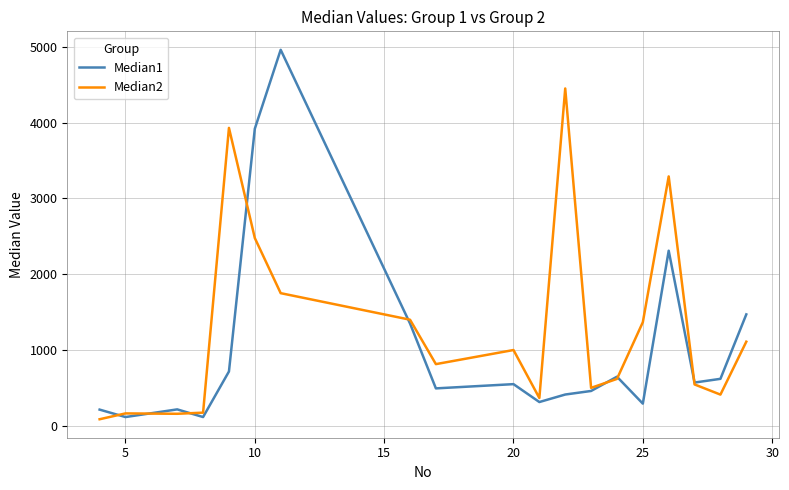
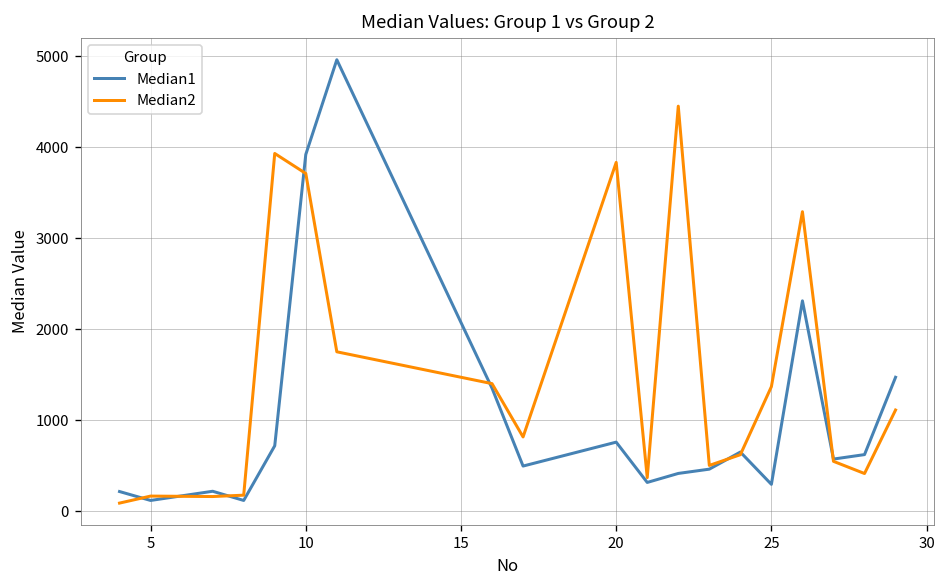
  {
    "Median1": {
      "5": 100,
      "10": 3900,
-     "20": 600,
+     "20": 800,
      "25": 300
    },
    "Median2": {
      "5": 200,
-     "10": 2500,
-     "20": 1000,
+     "10": 3700,
+     "20": 3800,
      "25": 1400
    }
  }
